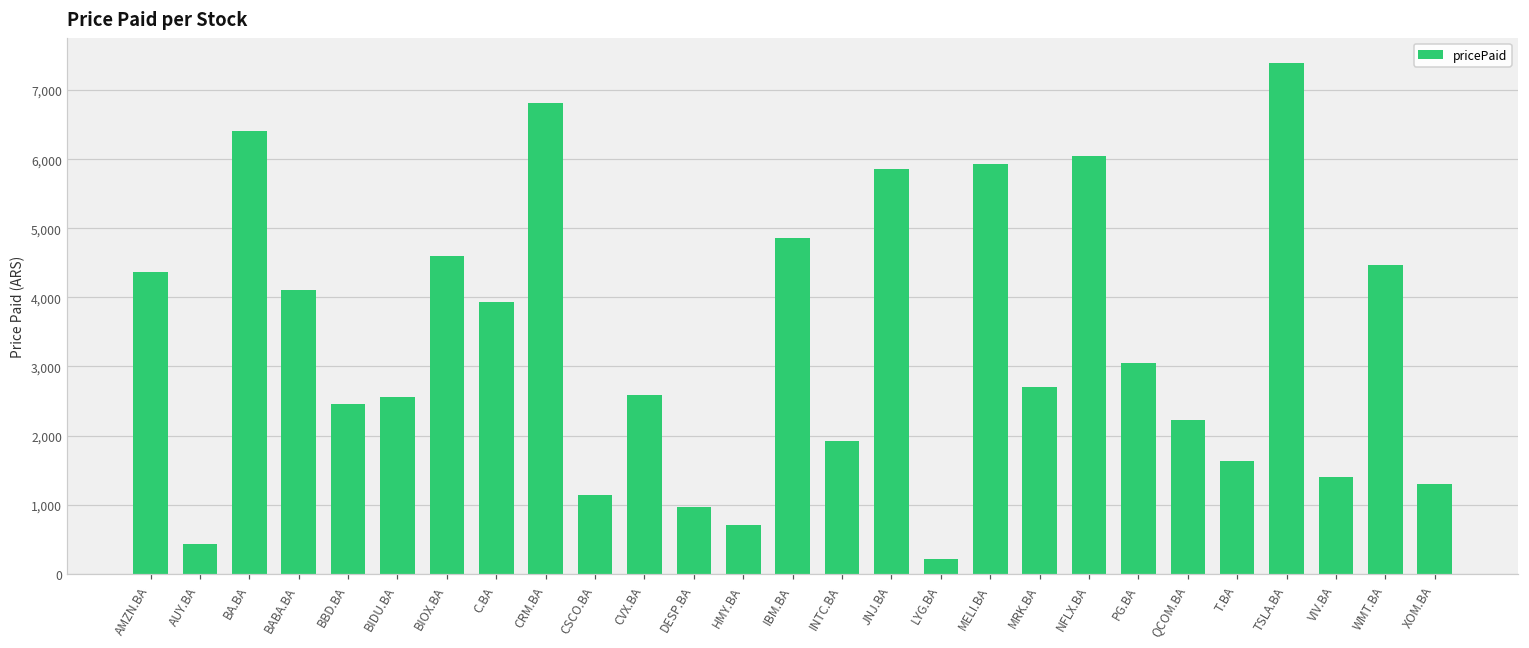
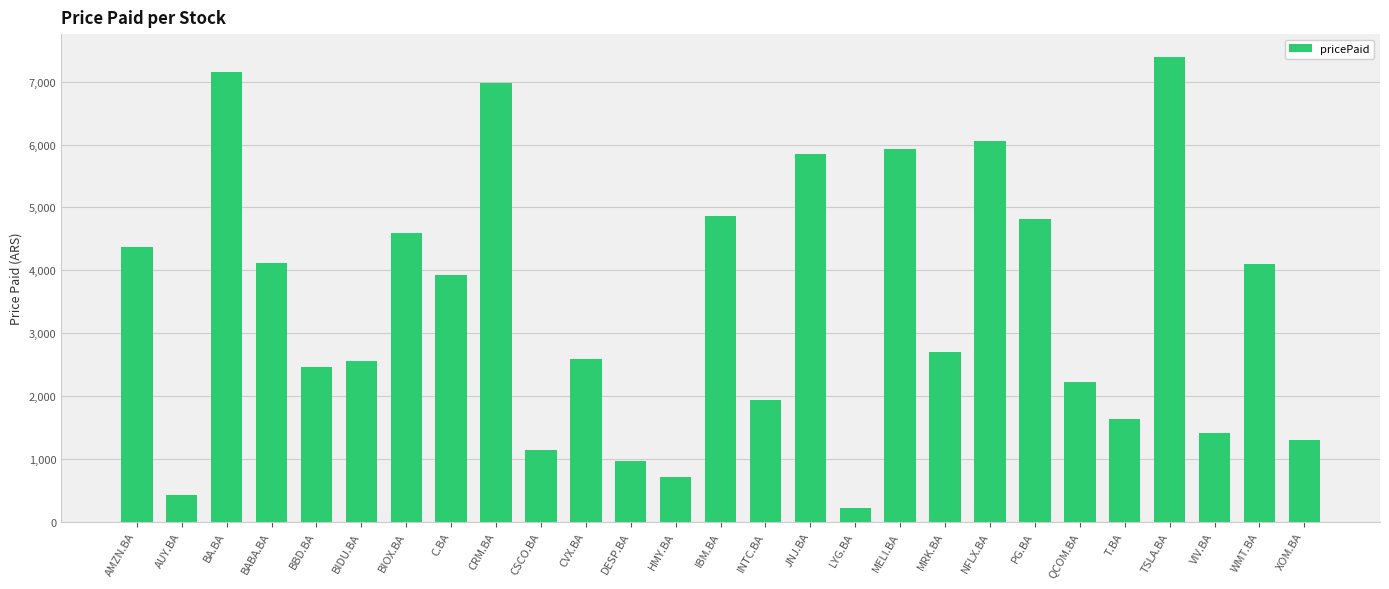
  {
    "AMZN.BA": "4,400",
    "AUY.BA": "400",
-   "BA.BA": "6,400",
+   "BA.BA": "7,200",
    "BABA.BA": "4,100",
    "BBD.BA": "2,500",
    "BIDU.BA": "2,600",
    "BIOX.BA": "4,600",
    "C.BA": "3,900",
-   "CRM.BA": "6,800",
+   "CRM.BA": "7,000",
    "CSCO.BA": "1,100",
    "CVX.BA": "2,600",
    "DESP.BA": "1,000",
    "HMY.BA": "700",
    "IBM.BA": "4,900",
    "INTC.BA": "1,900",
    "JNJ.BA": "5,900",
    "LYG.BA": "200",
    "MELI.BA": "5,900",
    "MRK.BA": "2,700",
    "NFLX.BA": "6,100",
-   "PG.BA": "3,000",
+   "PG.BA": "4,800",
    "QCOM.BA": "2,200",
    "T.BA": "1,600",
    "TSLA.BA": "7,400",
    "VIV.BA": "1,400",
-   "WMT.BA": "4,500",
+   "WMT.BA": "4,100",
    "XOM.BA": "1,300"
  }
